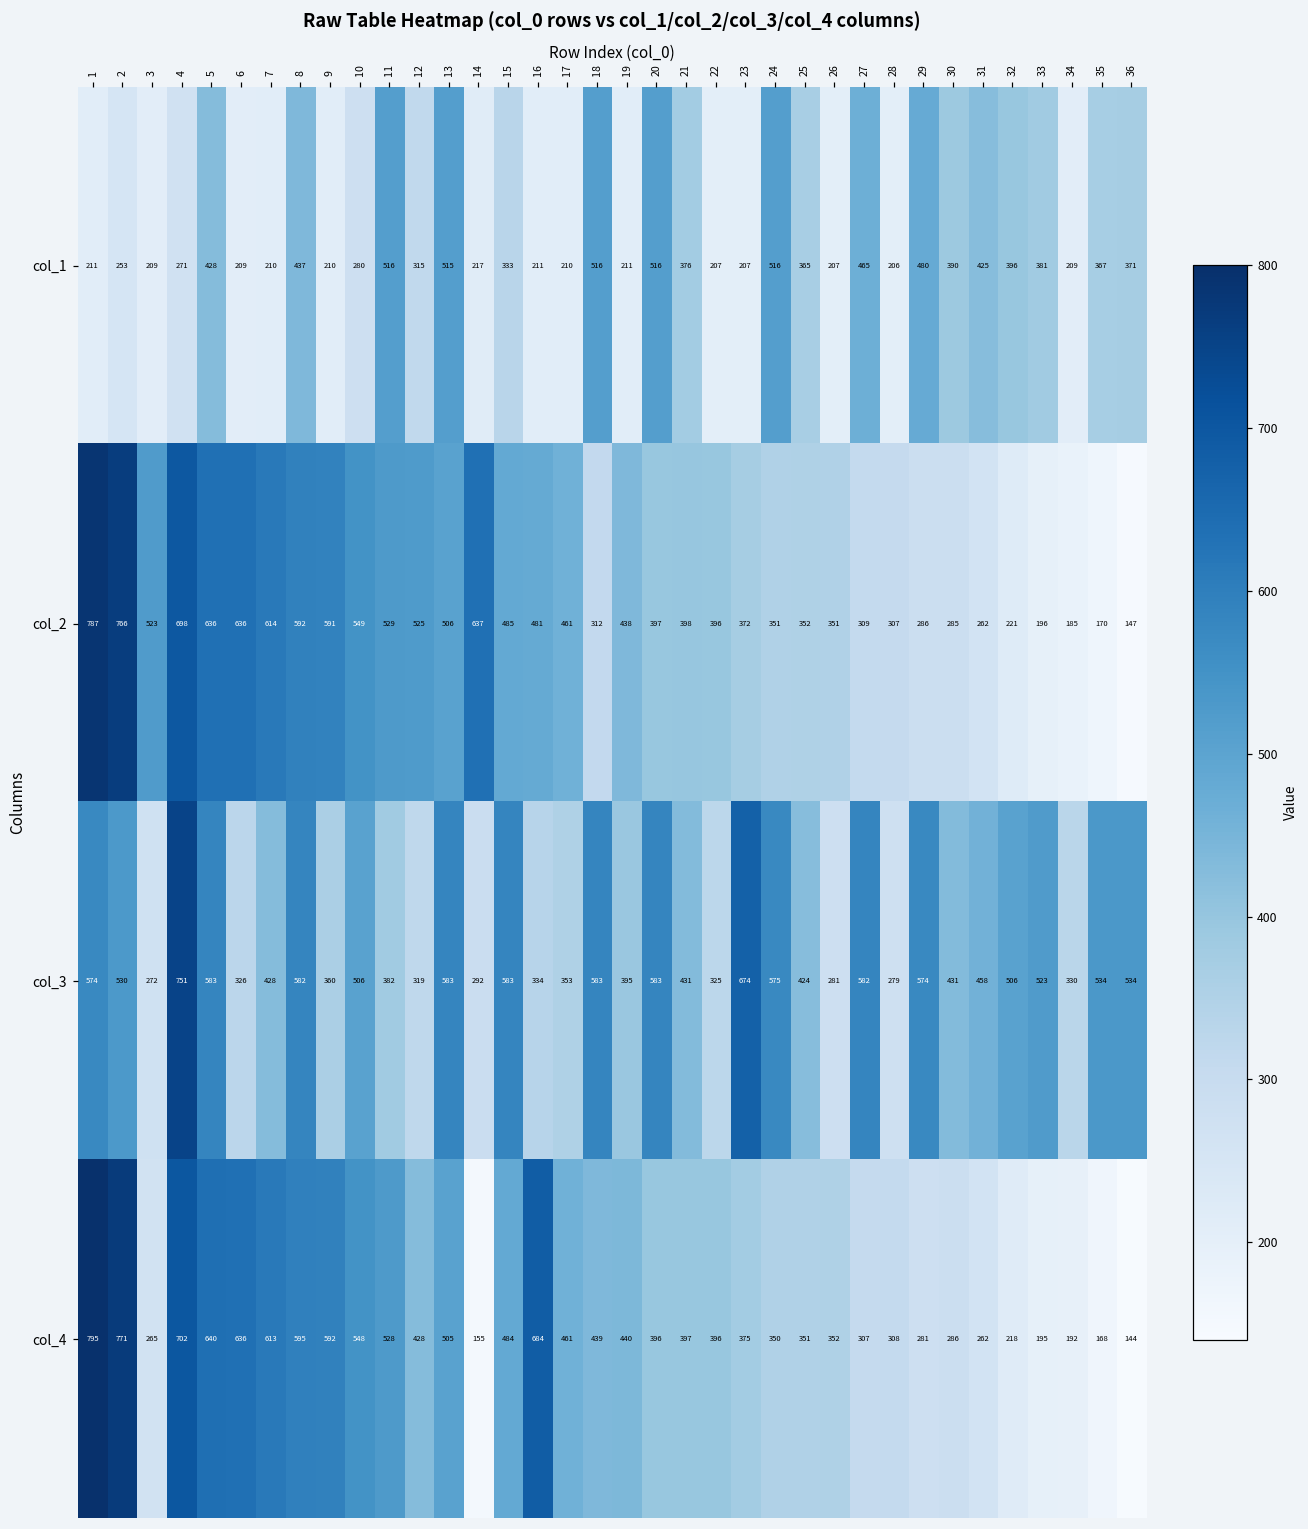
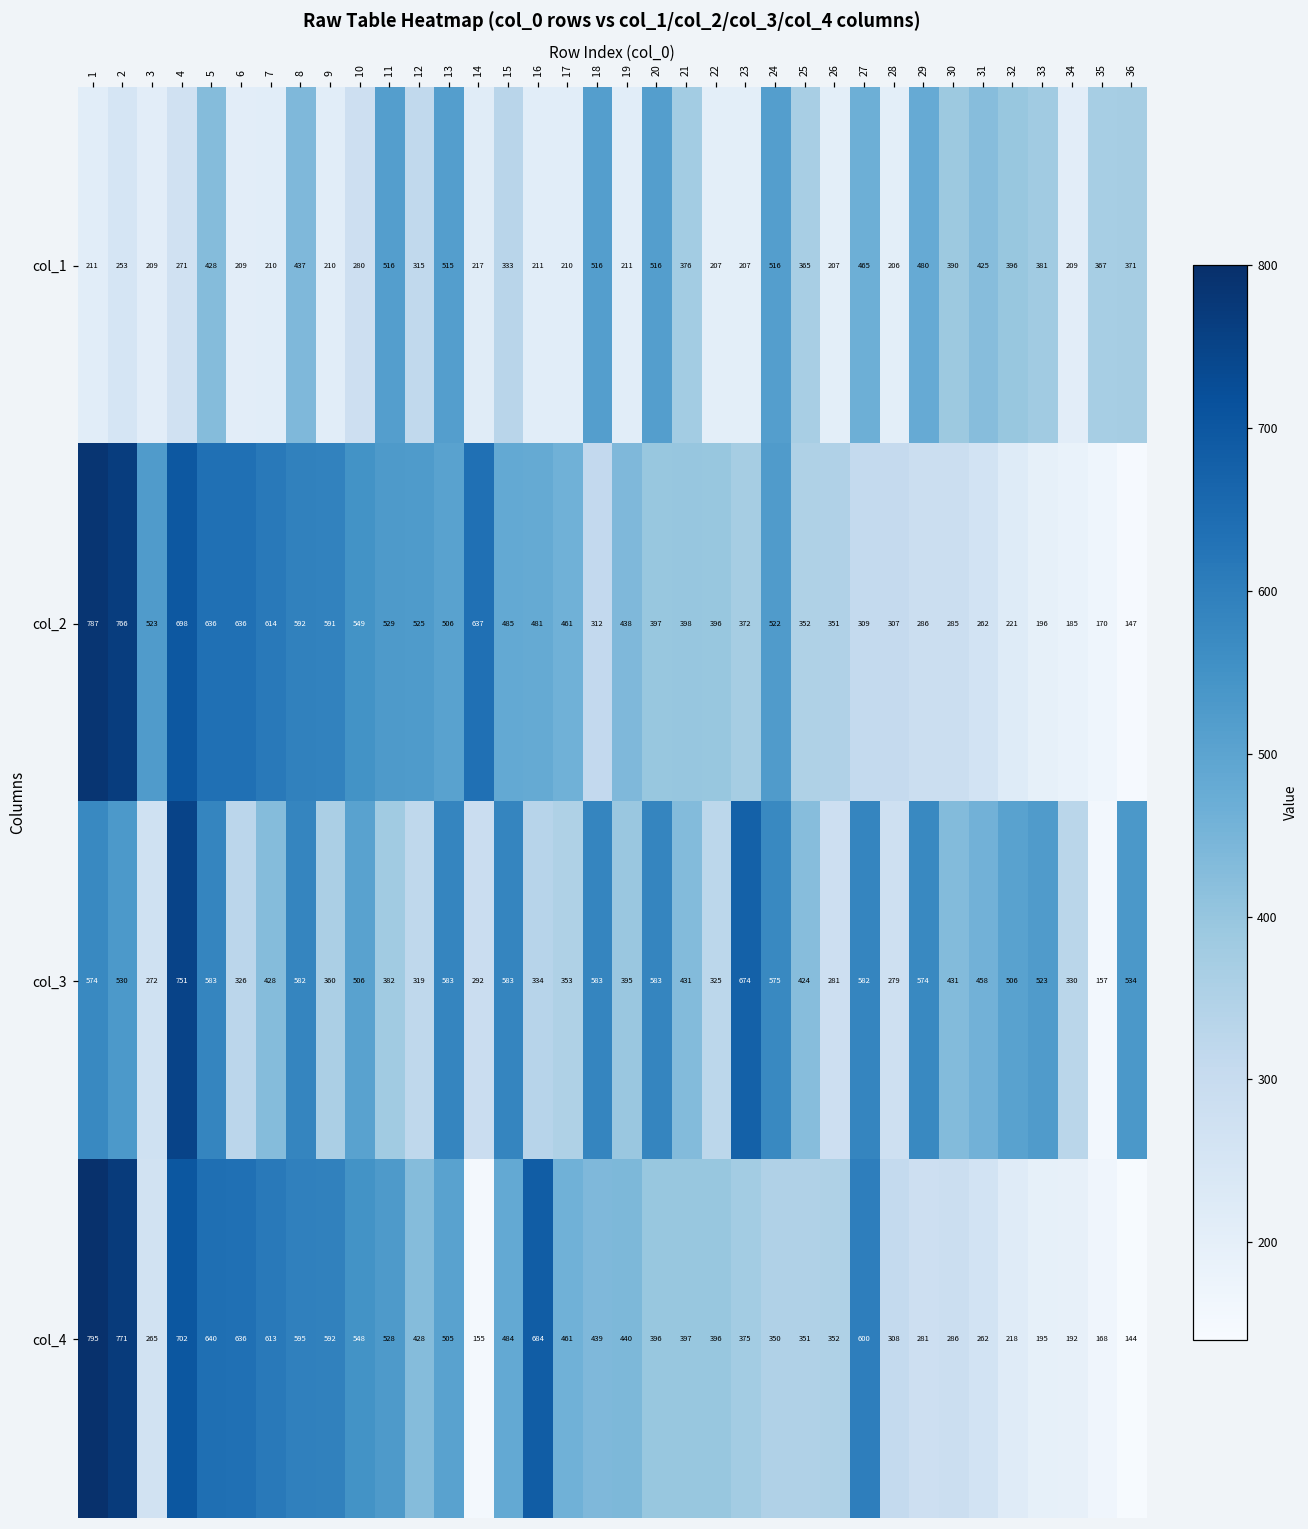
  {
    "col_1": {
      "1": 211,
      "2": 253,
      "3": 209,
      "4": 271,
      "5": 428,
      "6": 209,
      "7": 210,
      "8": 437,
      "9": 210,
      "10": 280,
      "11": 516,
      "12": 315,
      "13": 515,
      "14": 217,
      "15": 333,
      "16": 211,
      "17": 210,
      "18": 516,
      "19": 211,
      "20": 516,
      "21": 376,
      "22": 207,
      "23": 207,
      "24": 516,
      "25": 365,
      "26": 207,
      "27": 465,
      "28": 206,
      "29": 480,
      "30": 390,
      "31": 425,
      "32": 396,
      "33": 381,
      "34": 209,
      "35": 367,
      "36": 371
    },
    "col_2": {
      "1": 787,
      "2": 766,
      "3": 523,
      "4": 698,
      "5": 636,
      "6": 636,
      "7": 614,
      "8": 592,
      "9": 591,
      "10": 549,
      "11": 529,
      "12": 525,
      "13": 506,
      "14": 637,
      "15": 485,
      "16": 481,
      "17": 461,
      "18": 312,
      "19": 438,
      "20": 397,
      "21": 398,
      "22": 396,
      "23": 372,
-     "24": 351,
+     "24": 522,
      "25": 352,
      "26": 351,
      "27": 309,
      "28": 307,
      "29": 286,
      "30": 285,
      "31": 262,
      "32": 221,
      "33": 196,
      "34": 185,
      "35": 170,
      "36": 147
    },
    "col_3": {
      "1": 574,
      "2": 530,
      "3": 272,
      "4": 751,
      "5": 583,
      "6": 326,
      "7": 428,
      "8": 582,
      "9": 360,
      "10": 506,
      "11": 382,
      "12": 319,
      "13": 583,
      "14": 292,
      "15": 583,
      "16": 334,
      "17": 353,
      "18": 583,
      "19": 395,
      "20": 583,
      "21": 431,
      "22": 325,
      "23": 674,
      "24": 575,
      "25": 424,
      "26": 281,
      "27": 582,
      "28": 279,
      "29": 574,
      "30": 431,
      "31": 458,
      "32": 506,
      "33": 523,
      "34": 330,
-     "35": 534,
+     "35": 157,
      "36": 534
    },
    "col_4": {
      "1": 795,
      "2": 771,
      "3": 265,
      "4": 702,
      "5": 640,
      "6": 636,
      "7": 613,
      "8": 595,
      "9": 592,
      "10": 548,
      "11": 528,
      "12": 428,
      "13": 505,
      "14": 155,
      "15": 484,
      "16": 684,
      "17": 461,
      "18": 439,
      "19": 440,
      "20": 396,
      "21": 397,
      "22": 396,
      "23": 375,
      "24": 350,
      "25": 351,
      "26": 352,
-     "27": 307,
+     "27": 600,
      "28": 308,
      "29": 281,
      "30": 286,
      "31": 262,
      "32": 218,
      "33": 195,
      "34": 192,
      "35": 168,
      "36": 144
    }
  }
